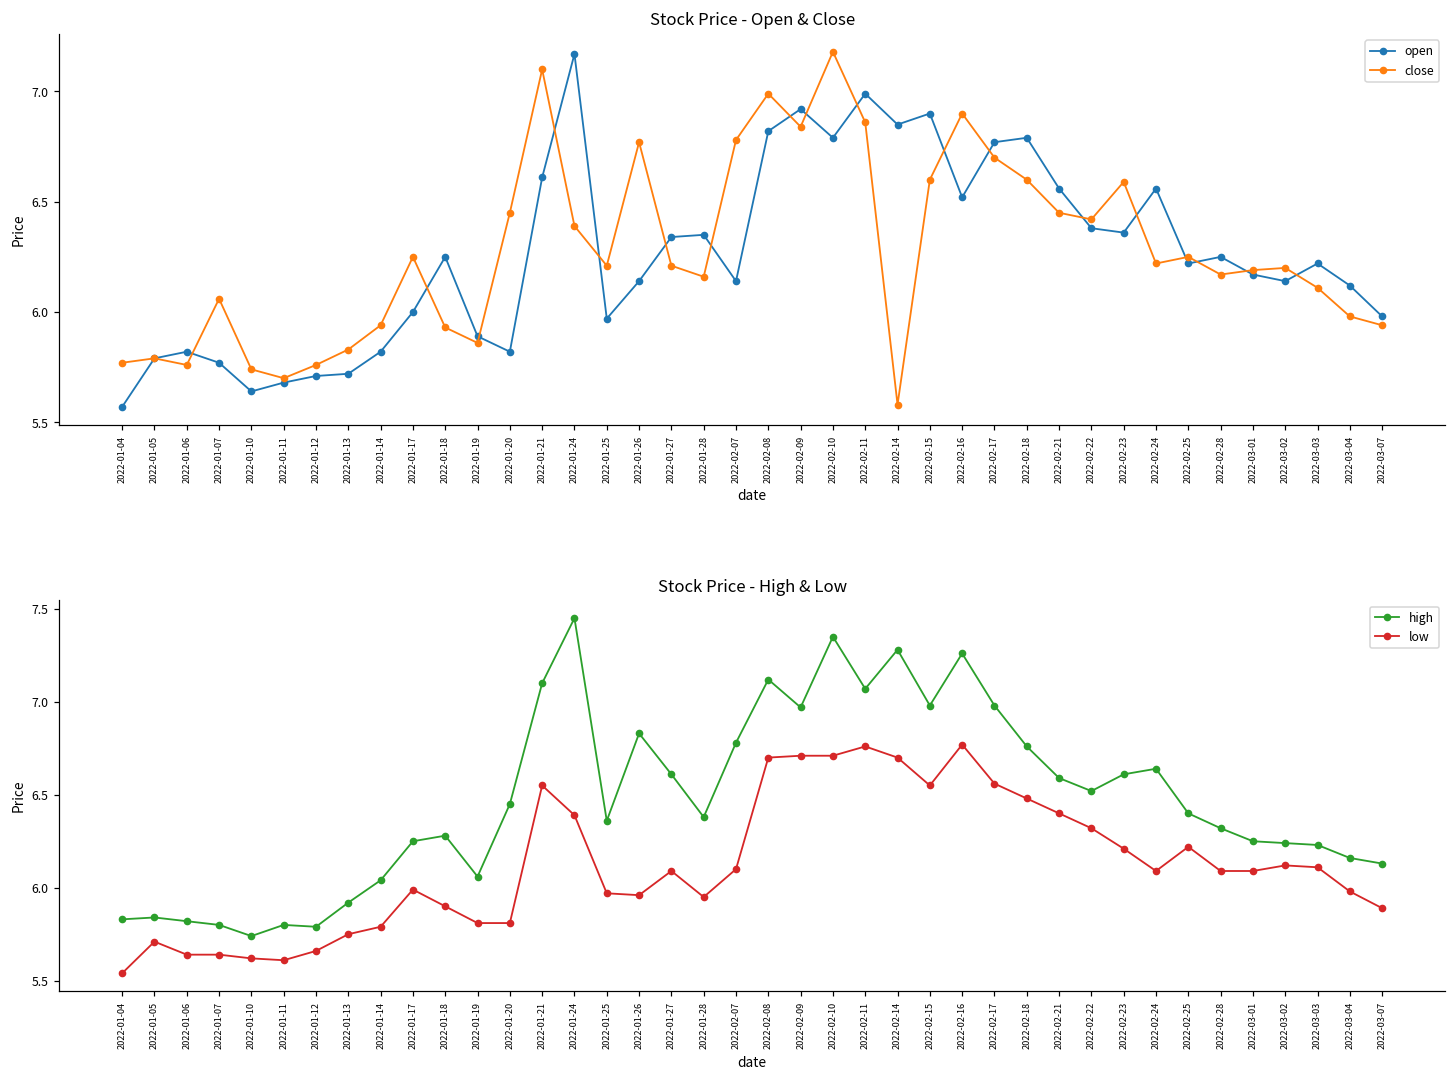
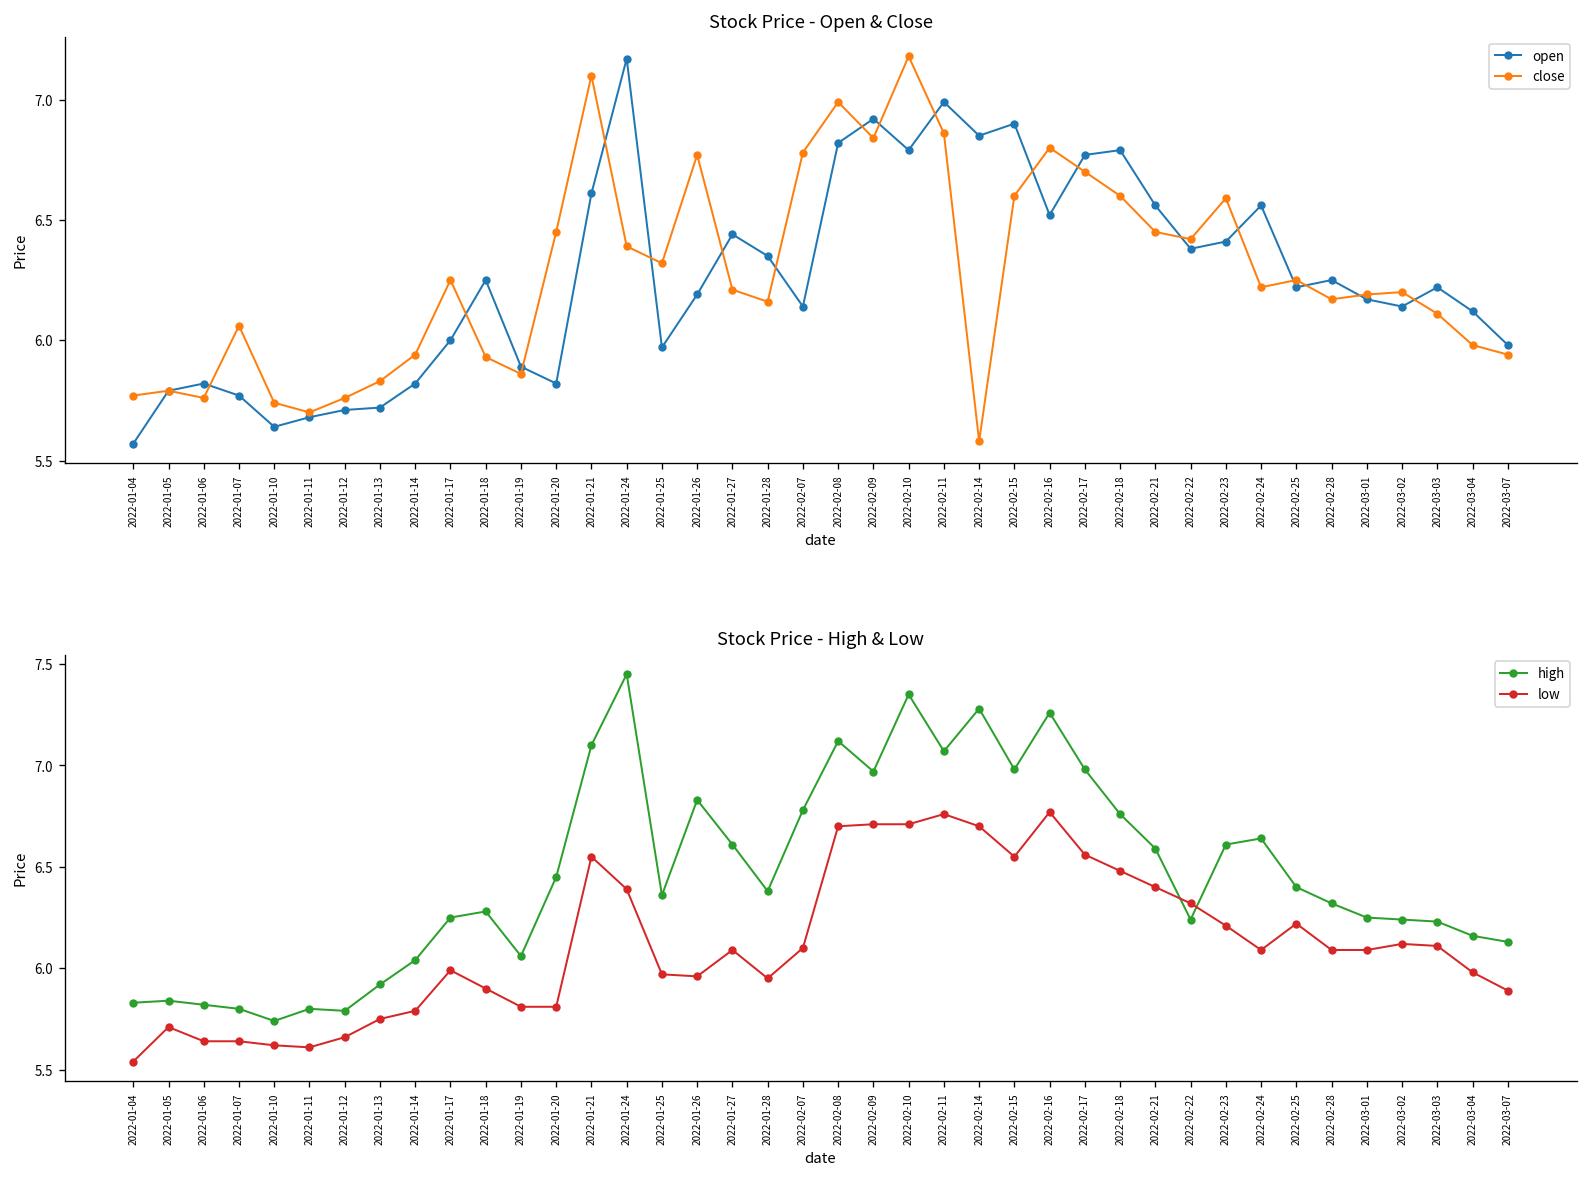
  {
    "Stock Price - Open & Close": {
      "open": {
        "2022-01-04": 5.57,
        "2022-01-06": 5.82,
        "2022-01-07": 5.77,
        "2022-01-10": 5.64,
        "2022-01-11": 5.68,
        "2022-01-12": 5.71,
        "2022-01-13": 5.72,
        "2022-01-14": 5.82,
        "2022-01-17": 6.00,
        "2022-01-18": 6.25,
        "2022-01-19": 5.89,
        "2022-01-20": 5.82,
        "2022-01-21": 6.61,
        "2022-01-24": 7.17,
        "2022-01-25": 5.97,
-       "2022-01-26": 6.14,
-       "2022-01-27": 6.34,
+       "2022-01-26": 6.19,
+       "2022-01-27": 6.44,
        "2022-01-28": 6.35,
        "2022-02-07": 6.14,
        "2022-02-08": 6.82,
        "2022-02-09": 6.92,
        "2022-02-10": 6.79,
        "2022-02-11": 6.99,
        "2022-02-14": 6.85,
        "2022-02-15": 6.90,
        "2022-02-16": 6.52,
        "2022-02-17": 6.77,
        "2022-02-18": 6.79,
        "2022-02-21": 6.56,
        "2022-02-22": 6.38,
-       "2022-02-23": 6.36,
+       "2022-02-23": 6.41,
        "2022-02-24": 6.56,
        "2022-02-25": 6.22,
        "2022-02-28": 6.25,
        "2022-03-01": 6.17,
        "2022-03-02": 6.14,
        "2022-03-03": 6.22,
        "2022-03-04": 6.12,
        "2022-03-07": 5.98
      },
      "close": {
        "2022-01-04": 5.77,
        "2022-01-06": 5.76,
        "2022-01-07": 6.06,
        "2022-01-10": 5.74,
        "2022-01-11": 5.70,
        "2022-01-12": 5.76,
        "2022-01-13": 5.83,
        "2022-01-14": 5.94,
        "2022-01-17": 6.25,
        "2022-01-18": 5.93,
        "2022-01-19": 5.86,
        "2022-01-20": 6.45,
        "2022-01-21": 7.10,
        "2022-01-24": 6.39,
-       "2022-01-25": 6.21,
+       "2022-01-25": 6.32,
        "2022-01-26": 6.77,
        "2022-01-27": 6.21,
        "2022-01-28": 6.16,
        "2022-02-07": 6.78,
        "2022-02-08": 6.99,
        "2022-02-09": 6.84,
        "2022-02-10": 7.18,
        "2022-02-11": 6.86,
        "2022-02-14": 5.58,
        "2022-02-15": 6.60,
-       "2022-02-16": 6.9,
+       "2022-02-16": 6.8,
        "2022-02-17": 6.70,
        "2022-02-18": 6.60,
        "2022-02-21": 6.45,
        "2022-02-22": 6.42,
        "2022-02-23": 6.59,
        "2022-02-24": 6.22,
        "2022-02-25": 6.25,
        "2022-02-28": 6.17,
        "2022-03-01": 6.19,
        "2022-03-02": 6.20,
        "2022-03-03": 6.11,
        "2022-03-04": 5.98,
        "2022-03-07": 5.94
      }
    },
    "Stock Price - High & Low": {
      "high": {
        "2022-01-04": 5.83,
        "2022-01-05": 5.84,
        "2022-01-06": 5.82,
        "2022-01-07": 5.80,
        "2022-01-10": 5.74,
        "2022-01-11": 5.80,
        "2022-01-12": 5.79,
        "2022-01-13": 5.92,
        "2022-01-14": 6.04,
        "2022-01-17": 6.25,
        "2022-01-18": 6.28,
        "2022-01-19": 6.06,
        "2022-01-20": 6.45,
        "2022-01-21": 7.10,
        "2022-01-24": 7.45,
        "2022-01-25": 6.36,
        "2022-01-26": 6.83,
        "2022-01-27": 6.61,
        "2022-01-28": 6.38,
        "2022-02-07": 6.78,
        "2022-02-08": 7.12,
        "2022-02-09": 6.97,
        "2022-02-10": 7.35,
        "2022-02-11": 7.07,
        "2022-02-14": 7.28,
        "2022-02-15": 6.98,
        "2022-02-16": 7.26,
        "2022-02-17": 6.98,
        "2022-02-18": 6.76,
        "2022-02-21": 6.59,
-       "2022-02-22": 6.52,
+       "2022-02-22": 6.24,
        "2022-02-23": 6.61,
        "2022-02-24": 6.64,
        "2022-02-25": 6.40,
        "2022-02-28": 6.32,
        "2022-03-01": 6.25,
        "2022-03-02": 6.24,
        "2022-03-03": 6.23,
        "2022-03-04": 6.16,
        "2022-03-07": 6.13
      },
      "low": {
        "2022-01-04": 5.54,
        "2022-01-05": 5.71,
        "2022-01-06": 5.64,
        "2022-01-07": 5.64,
        "2022-01-10": 5.62,
        "2022-01-11": 5.61,
        "2022-01-12": 5.66,
        "2022-01-13": 5.75,
        "2022-01-14": 5.79,
        "2022-01-17": 5.99,
        "2022-01-18": 5.90,
        "2022-01-19": 5.81,
        "2022-01-20": 5.81,
        "2022-01-21": 6.55,
        "2022-01-24": 6.39,
        "2022-01-25": 5.97,
        "2022-01-26": 5.96,
        "2022-01-27": 6.09,
        "2022-01-28": 5.95,
        "2022-02-07": 6.10,
        "2022-02-08": 6.70,
        "2022-02-09": 6.71,
        "2022-02-10": 6.71,
        "2022-02-11": 6.76,
        "2022-02-14": 6.70,
        "2022-02-15": 6.55,
        "2022-02-16": 6.77,
        "2022-02-17": 6.56,
        "2022-02-18": 6.48,
        "2022-02-21": 6.40,
        "2022-02-22": 6.32,
        "2022-02-23": 6.21,
        "2022-02-24": 6.09,
        "2022-02-25": 6.22,
        "2022-02-28": 6.09,
        "2022-03-01": 6.09,
        "2022-03-02": 6.12,
        "2022-03-03": 6.11,
        "2022-03-04": 5.98,
        "2022-03-07": 5.89
      }
    }
  }
